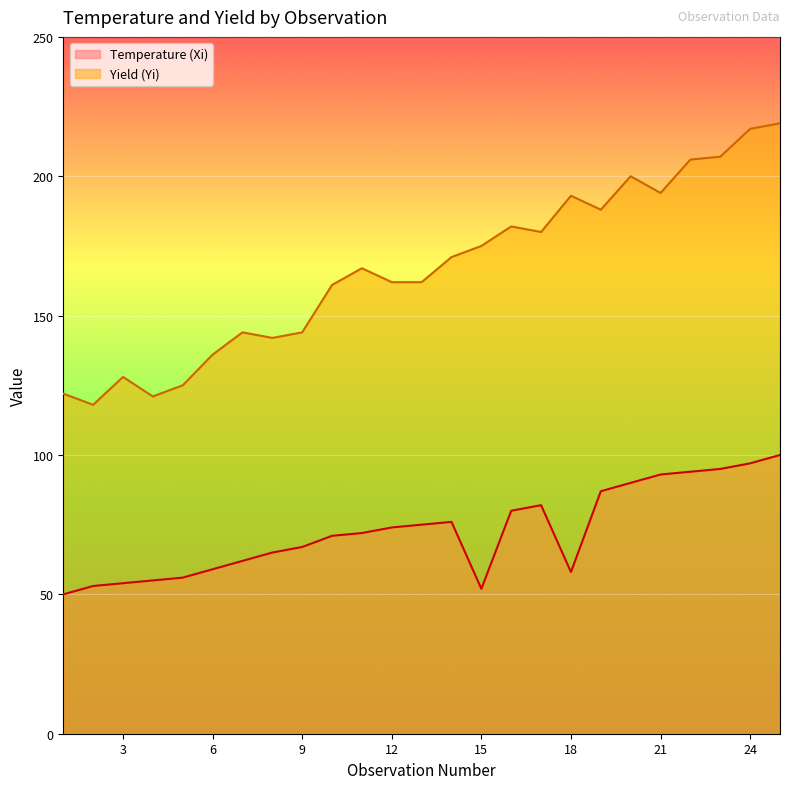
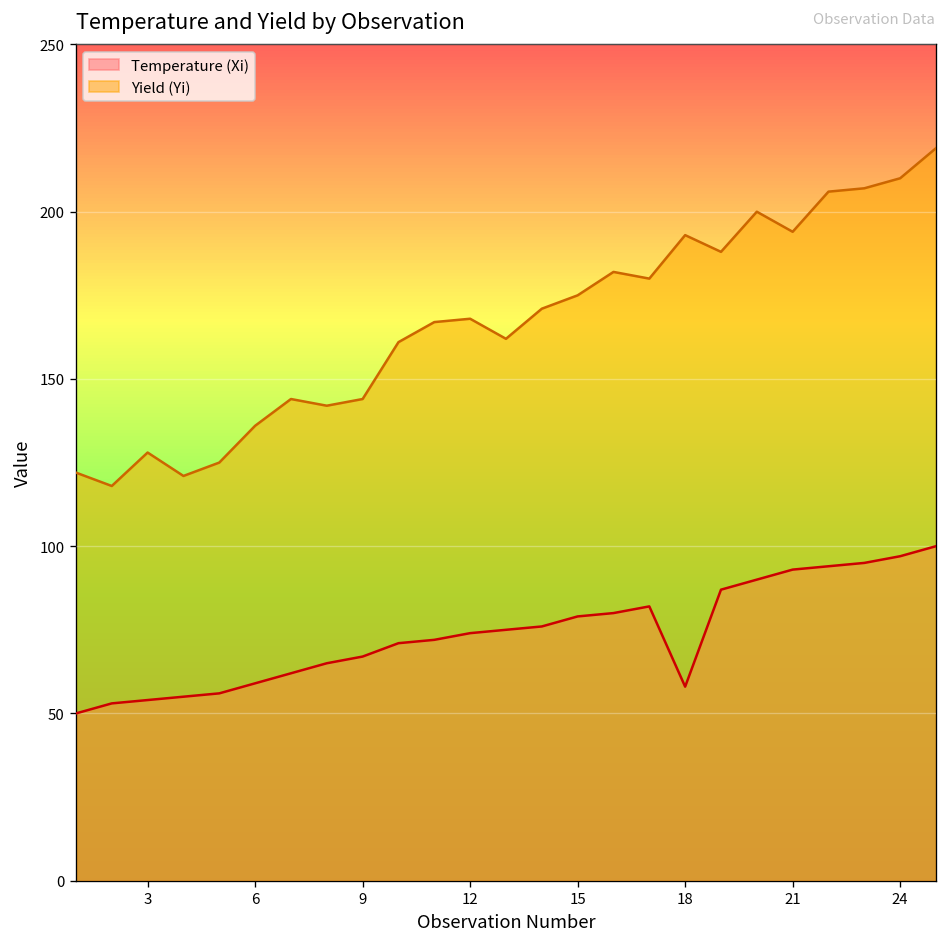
  {
    "Temperature (Xi)": {
      "3": 54,
      "6": 59,
      "9": 67,
      "12": 74,
-     "15": 52,
+     "15": 79,
      "18": 58,
      "21": 93,
      "24": 97
    },
    "Yield (Yi)": {
      "3": 128,
      "6": 136,
      "9": 144,
-     "12": 162,
+     "12": 168,
      "15": 175,
      "18": 193,
      "21": 194,
-     "24": 217
+     "24": 210
    }
  }
